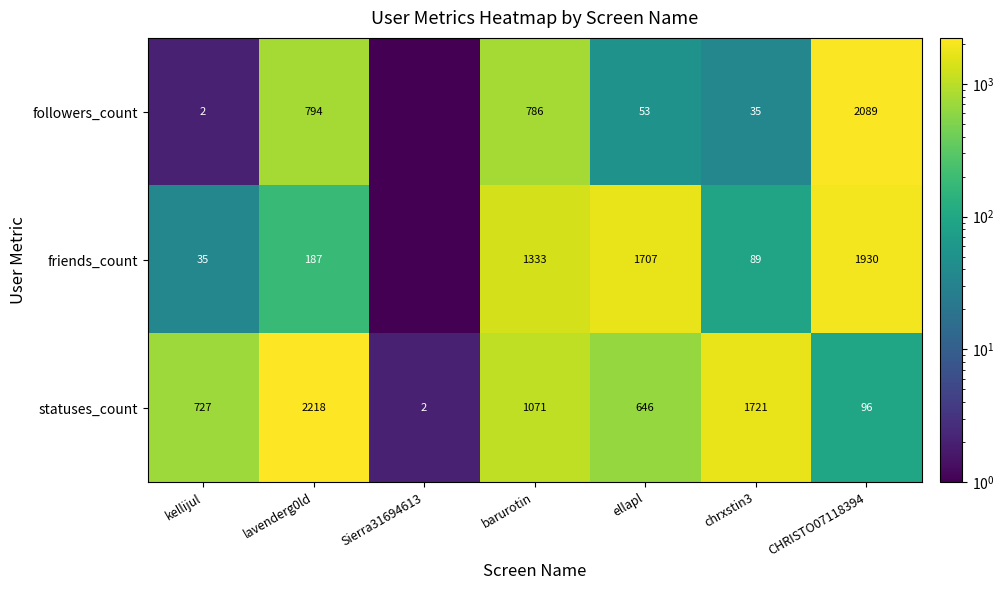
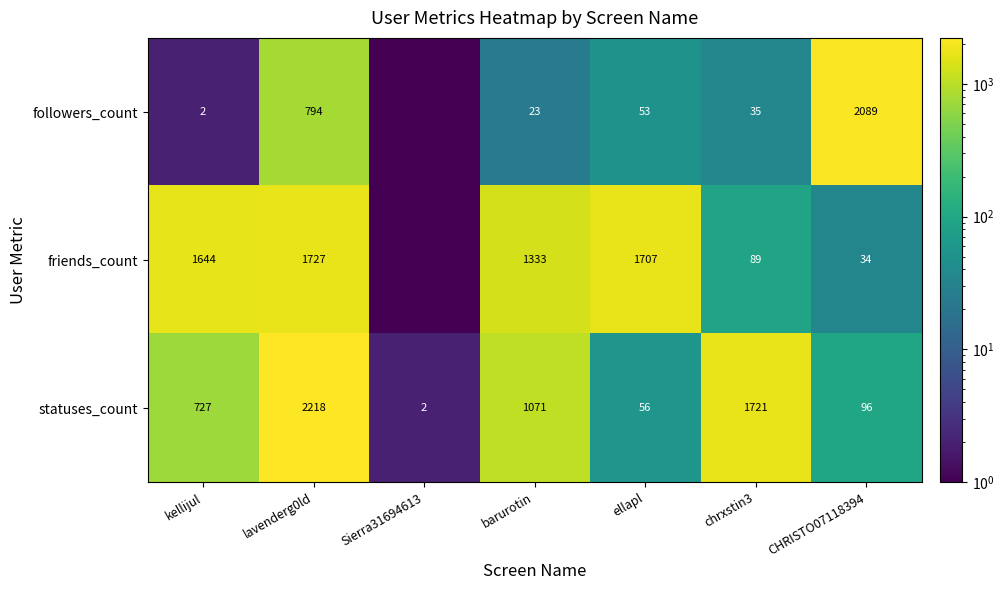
  {
    "followers_count": {
      "kellijul": 2,
      "lavenderg0ld": 794,
-     "barurotin": 786,
+     "barurotin": 23,
      "ellapl": 53,
      "chrxstin3": 35,
      "CHRISTO07118394": 2089
    },
    "friends_count": {
-     "kellijul": 35,
-     "lavenderg0ld": 187,
+     "kellijul": 1644,
+     "lavenderg0ld": 1727,
      "barurotin": 1333,
      "ellapl": 1707,
      "chrxstin3": 89,
-     "CHRISTO07118394": 1930
+     "CHRISTO07118394": 34
    },
    "statuses_count": {
      "kellijul": 727,
      "lavenderg0ld": 2218,
      "Sierra31694613": 2,
      "barurotin": 1071,
-     "ellapl": 646,
+     "ellapl": 56,
      "chrxstin3": 1721,
      "CHRISTO07118394": 96
    }
  }
